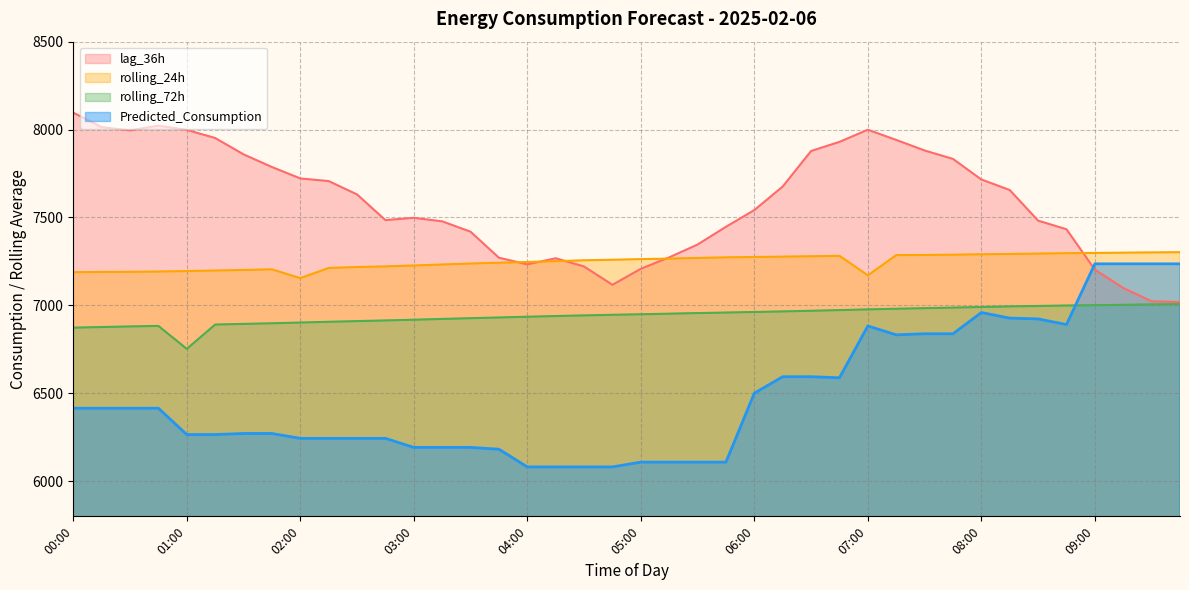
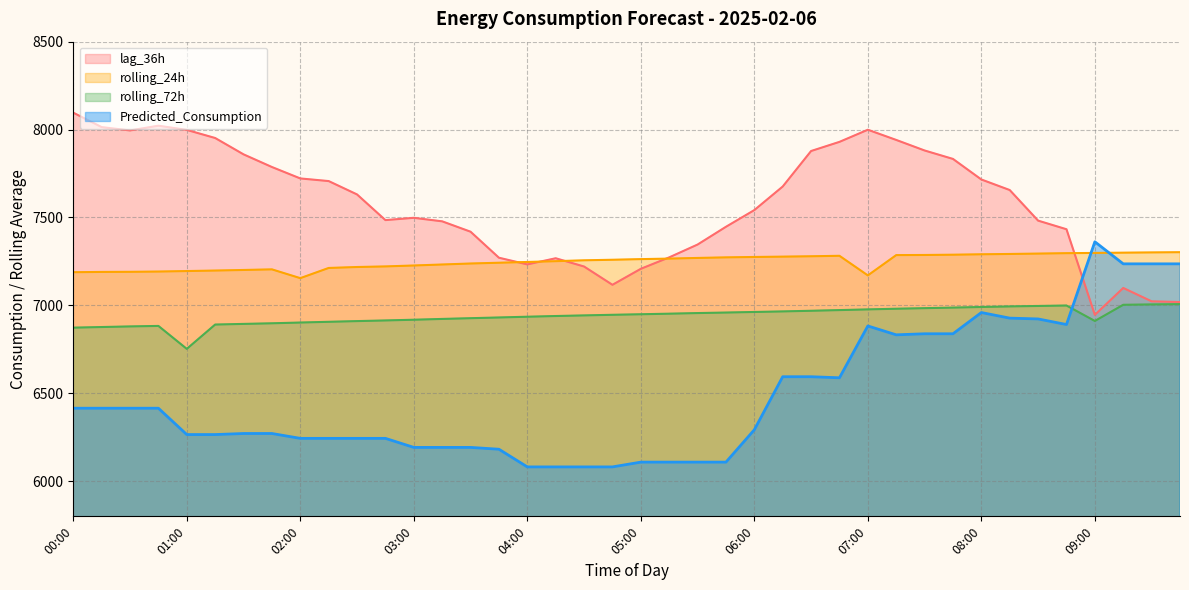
  {
    "lag_36h": {
      "00:00": 8100,
      "01:00": 8000,
      "02:00": 7720,
      "03:00": 7500,
      "05:00": 7210,
      "06:00": 7540,
      "07:00": 8000,
      "08:00": 7720,
-     "09:00": 7200
+     "09:00": 6950
    },
    "rolling_24h": {
      "00:00": 7190,
      "01:00": 7200,
      "02:00": 7150,
      "03:00": 7230,
      "05:00": 7260,
      "06:00": 7280,
      "07:00": 7170,
      "08:00": 7290,
      "09:00": 7300
    },
    "rolling_72h": {
      "00:00": 6870,
      "01:00": 6750,
      "02:00": 6900,
      "03:00": 6920,
      "04:00": 6940,
      "05:00": 6950,
      "06:00": 6960,
      "07:00": 6980,
      "08:00": 6990,
-     "09:00": 7000
+     "09:00": 6910
    },
    "Predicted_Consumption": {
      "00:00": 6410,
      "01:00": 6270,
      "02:00": 6240,
      "03:00": 6190,
      "04:00": 6080,
      "05:00": 6110,
-     "06:00": 6500,
+     "06:00": 6290,
      "07:00": 6880,
      "08:00": 6960,
-     "09:00": 7240
+     "09:00": 7360
    }
  }
